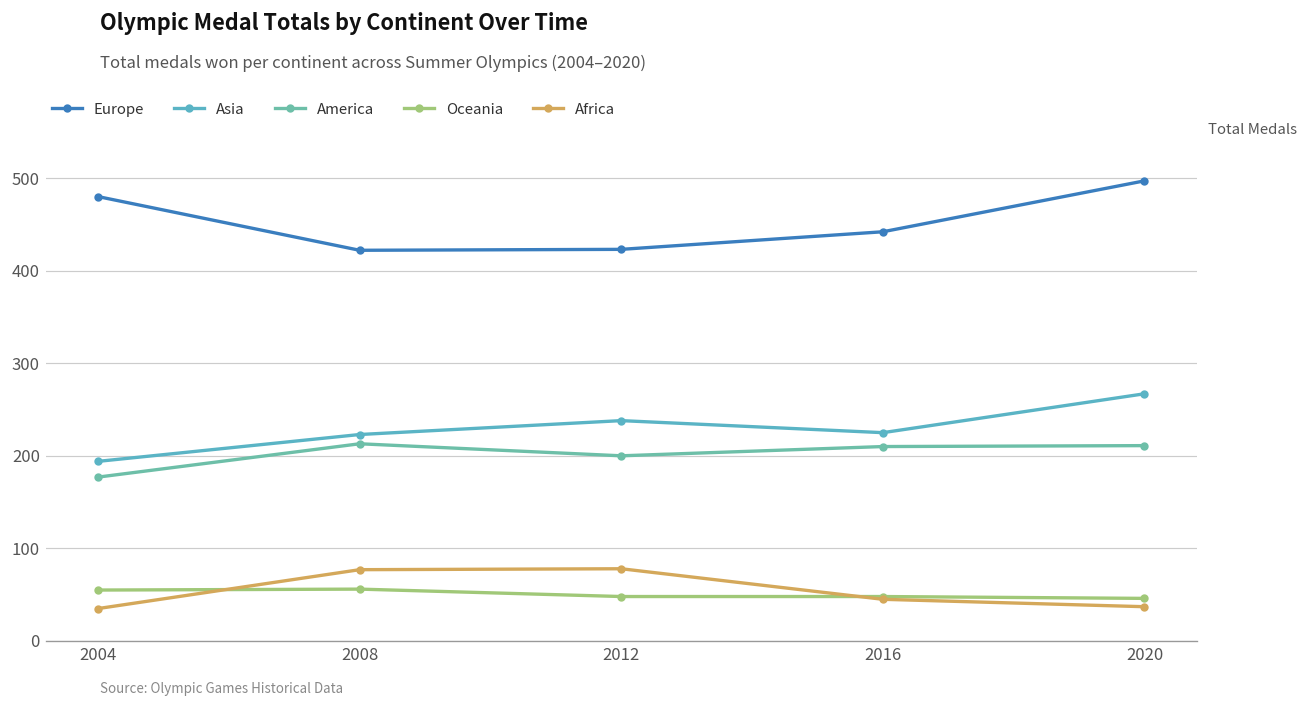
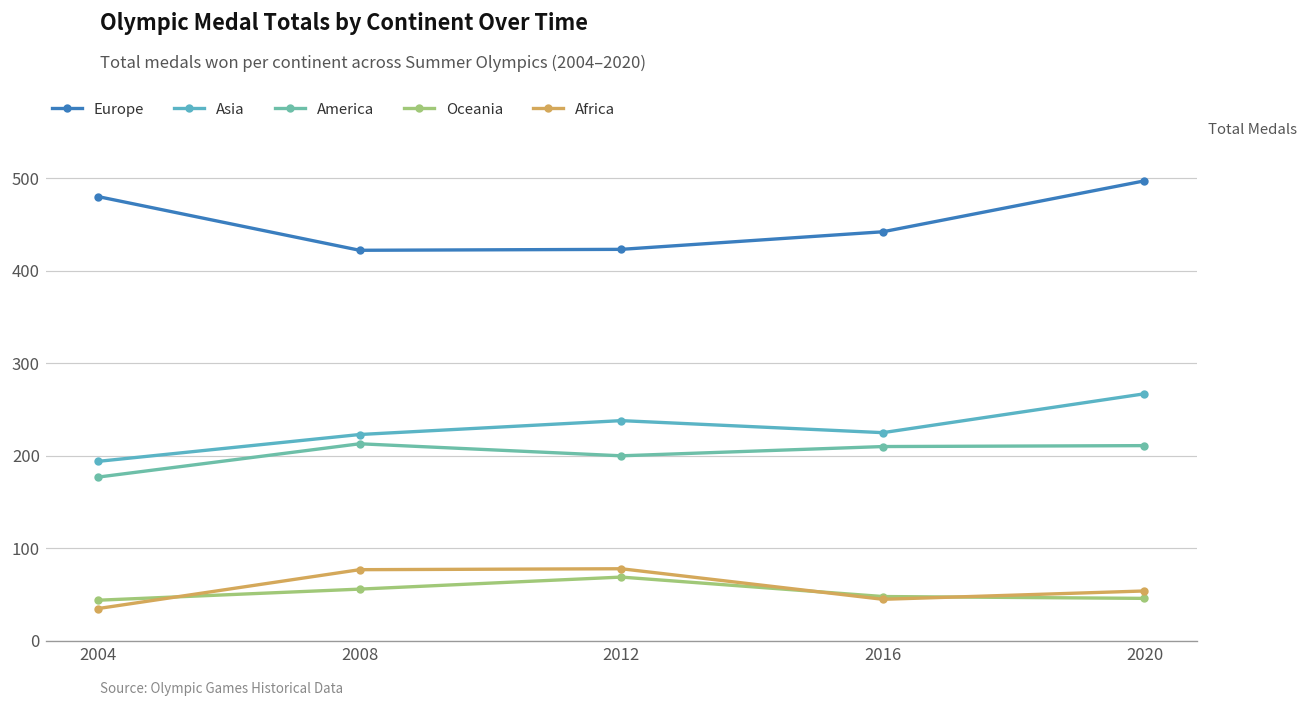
  {
    "Europe": {
      "2004": 480,
      "2008": 420,
      "2012": 420,
      "2016": 440,
      "2020": 500
    },
    "Oceania": {
-     "2004": 60,
+     "2004": 40,
      "2008": 60,
-     "2012": 50,
+     "2012": 70,
      "2020": 50
    },
    "Africa": {
      "2004": 40,
      "2008": 80,
      "2012": 80,
-     "2020": 40
+     "2020": 50
    }
  }
